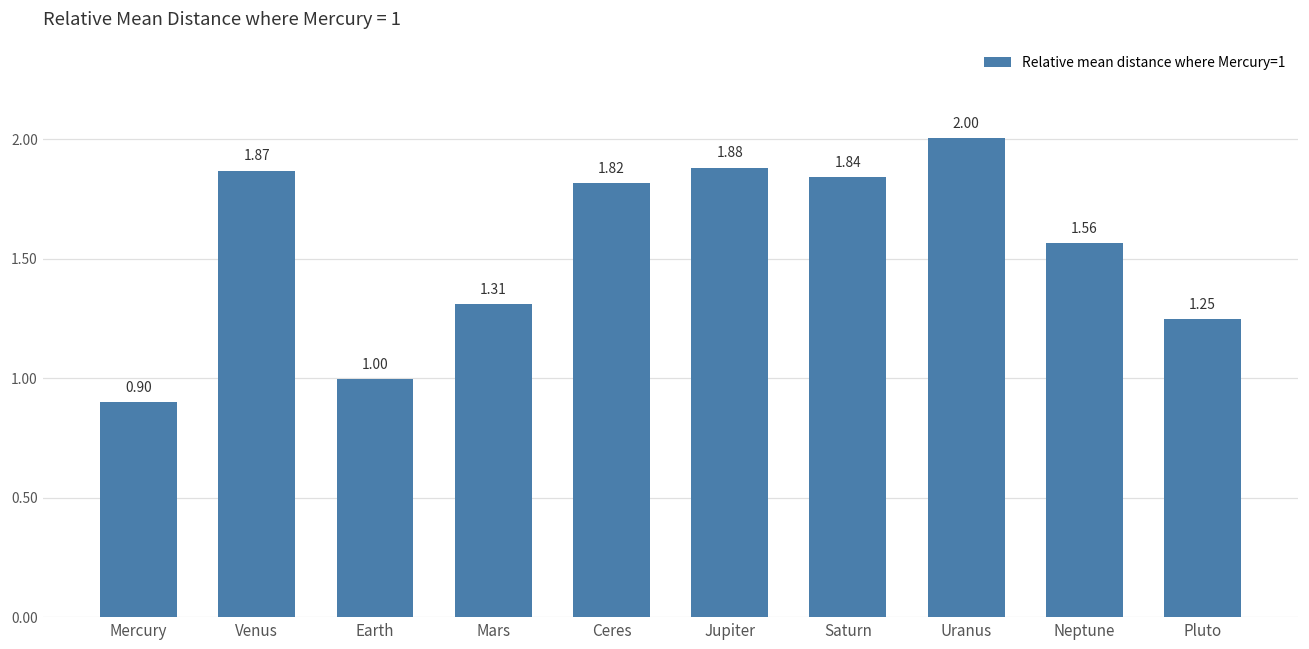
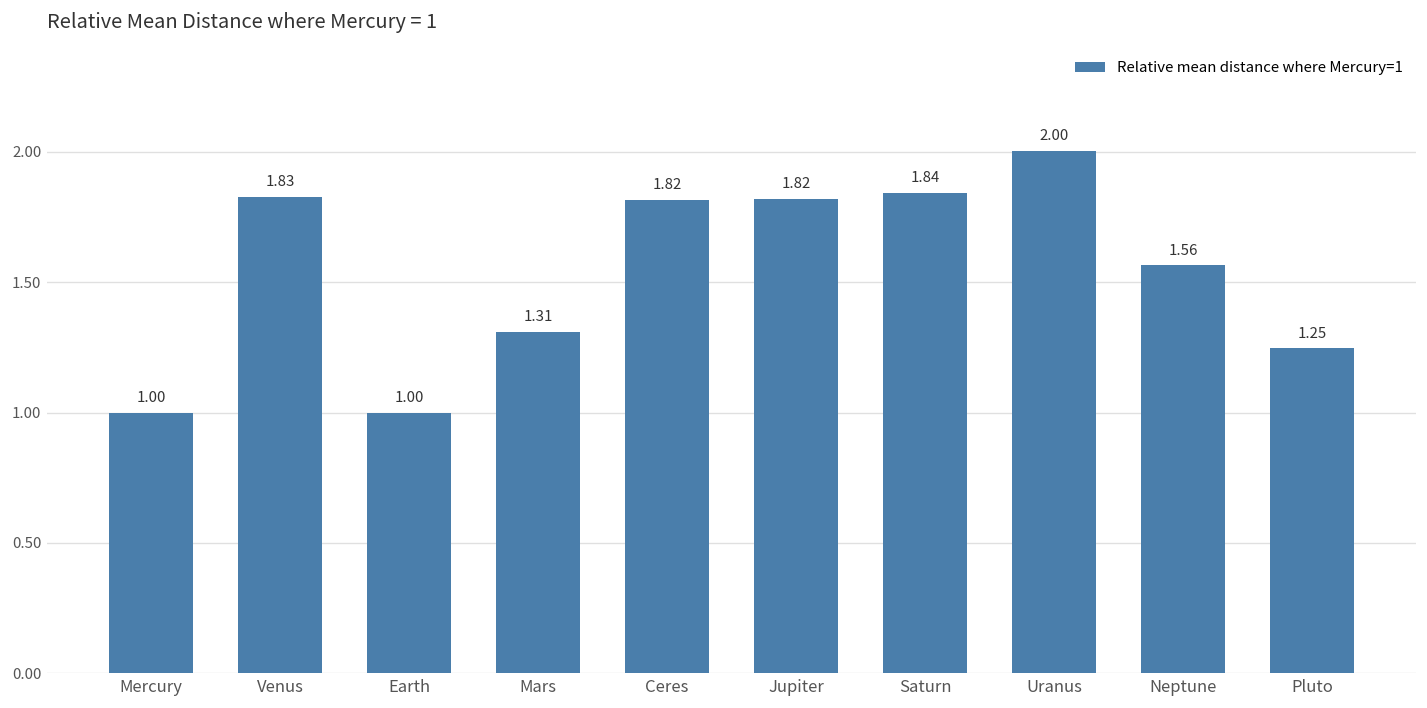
  {
-   "Mercury": 0.90,
-   "Venus": 1.87,
+   "Mercury": 1.00,
+   "Venus": 1.83,
    "Earth": 1.00,
    "Mars": 1.31,
    "Ceres": 1.82,
-   "Jupiter": 1.88,
+   "Jupiter": 1.82,
    "Saturn": 1.84,
    "Uranus": 2.00,
    "Neptune": 1.56,
    "Pluto": 1.25
  }
